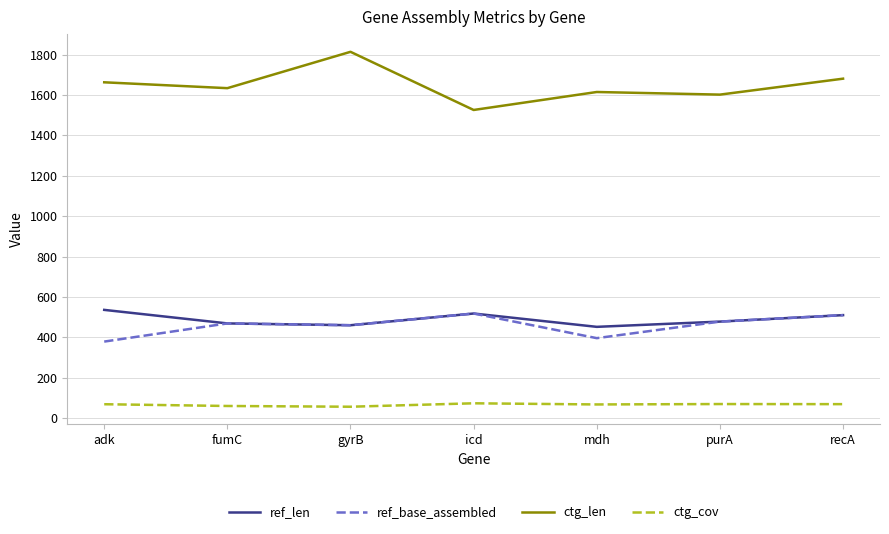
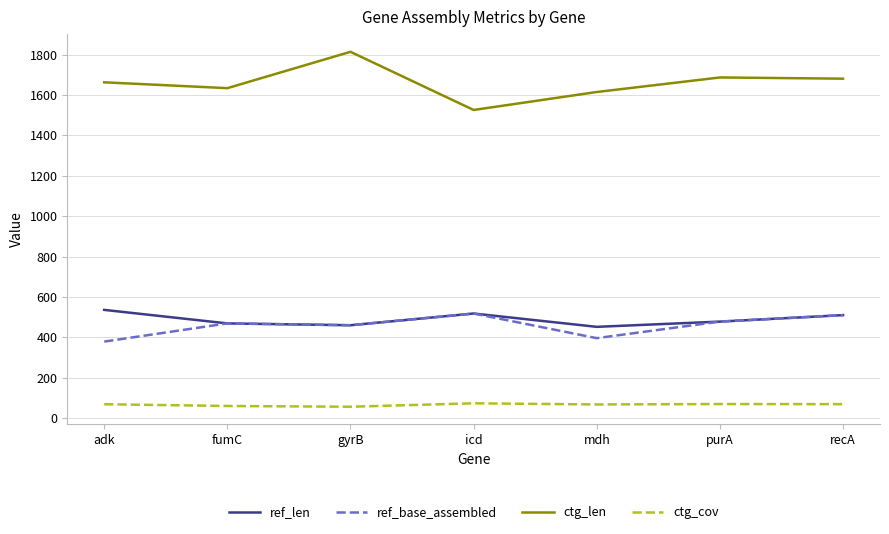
  {
    "ref_len": {
      "adk": 540,
      "mdh": 450
    },
    "ref_base_assembled": {
      "adk": 380,
      "mdh": 400
    },
    "ctg_len": {
      "adk": 1660,
      "fumC": 1630,
      "gyrB": 1810,
      "icd": 1530,
      "mdh": 1620,
-     "purA": 1600,
+     "purA": 1690,
      "recA": 1680
    },
    "ctg_cov": {
      "adk": 70,
      "fumC": 60,
      "gyrB": 60,
      "icd": 70,
      "mdh": 70,
      "purA": 70,
      "recA": 70
    }
  }
